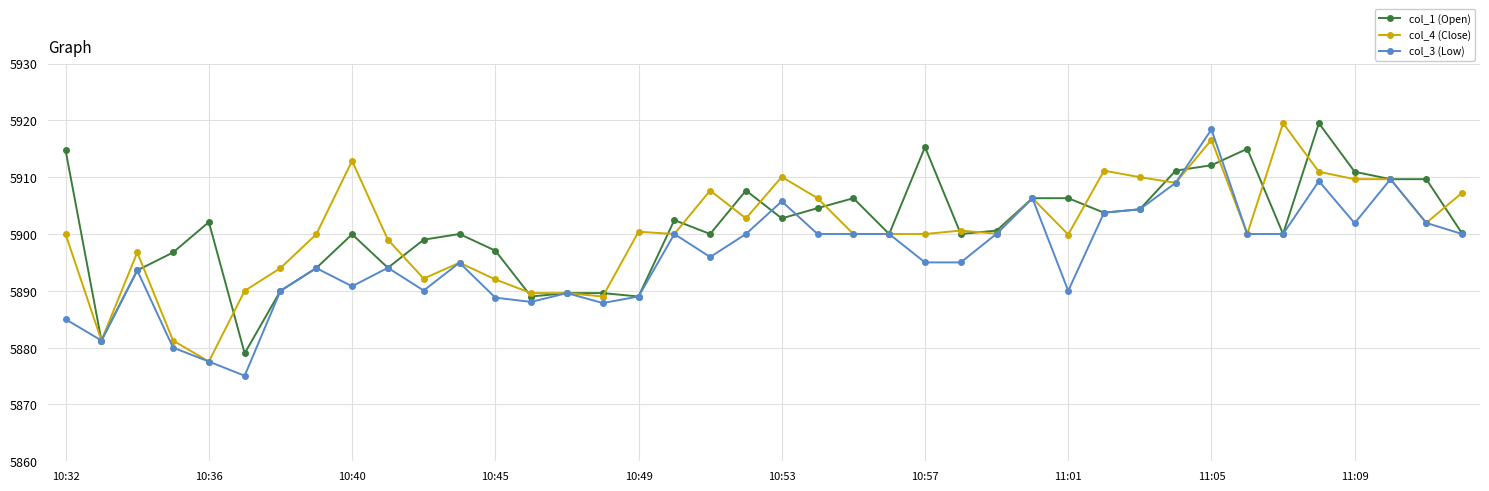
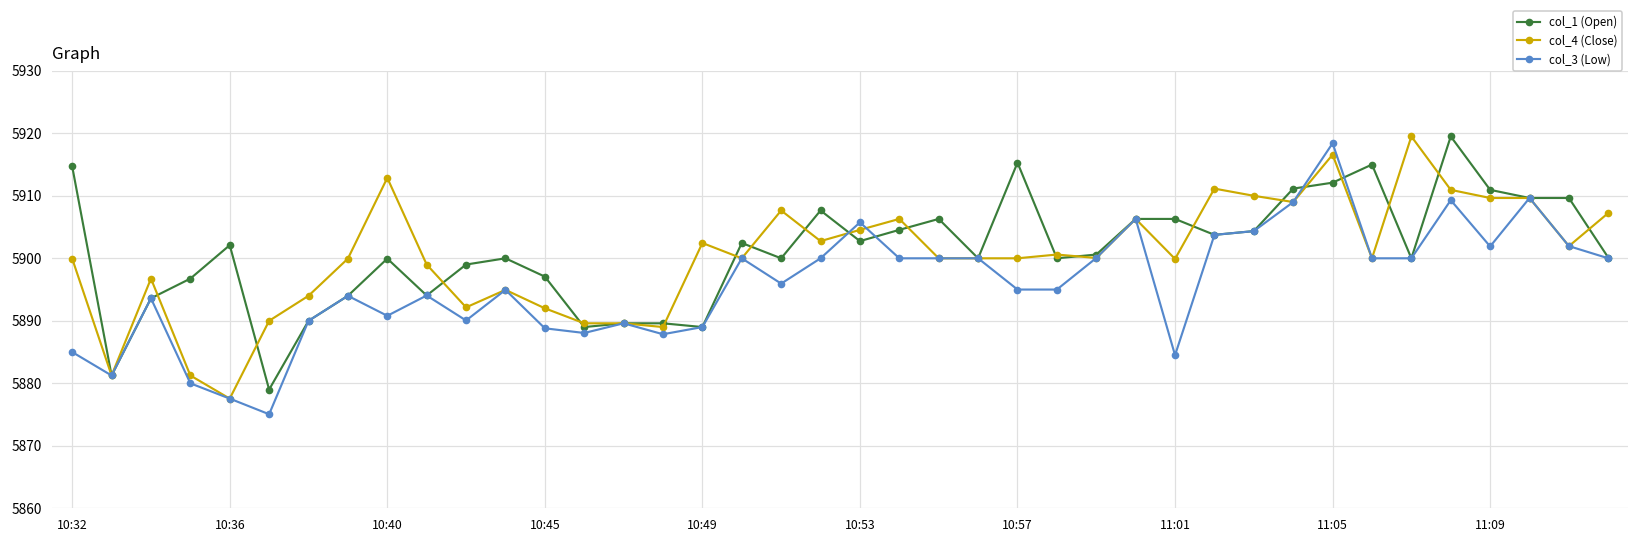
  {
    "col_1 (Open)": {
      "10:32": 5915,
      "10:36": 5902,
      "10:40": 5900,
      "10:45": 5897,
      "10:53": 5903,
      "10:57": 5915,
      "11:01": 5906,
      "11:05": 5912,
      "11:09": 5911
    },
    "col_4 (Close)": {
      "10:32": 5900,
      "10:40": 5913,
      "10:45": 5892,
-     "10:49": 5900,
-     "10:53": 5910,
+     "10:49": 5902,
+     "10:53": 5905,
      "10:57": 5900,
      "11:01": 5900,
      "11:05": 5917,
      "11:09": 5910
    },
    "col_3 (Low)": {
      "10:32": 5885,
      "10:40": 5891,
      "10:45": 5889,
      "10:53": 5906,
      "10:57": 5895,
-     "11:01": 5890,
+     "11:01": 5885,
      "11:05": 5918,
      "11:09": 5902
    }
  }
